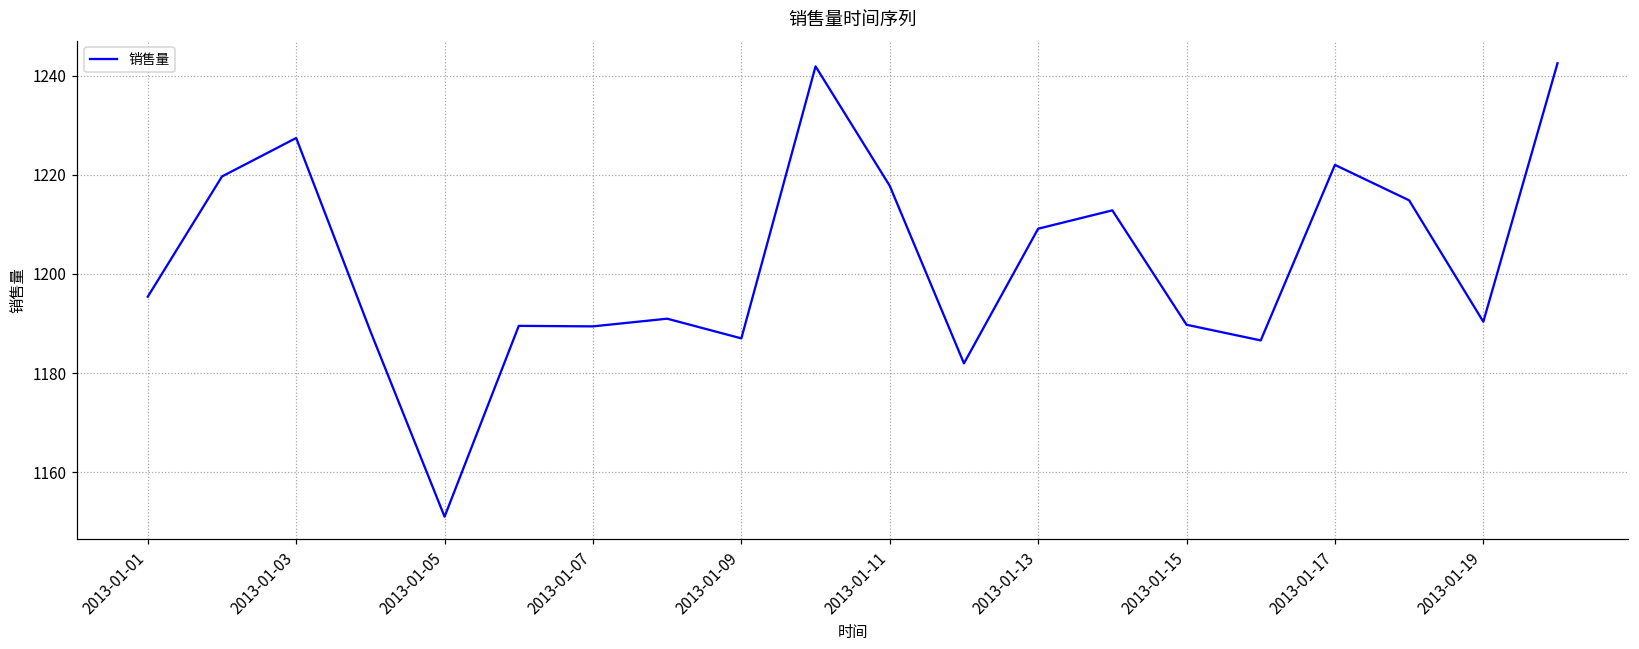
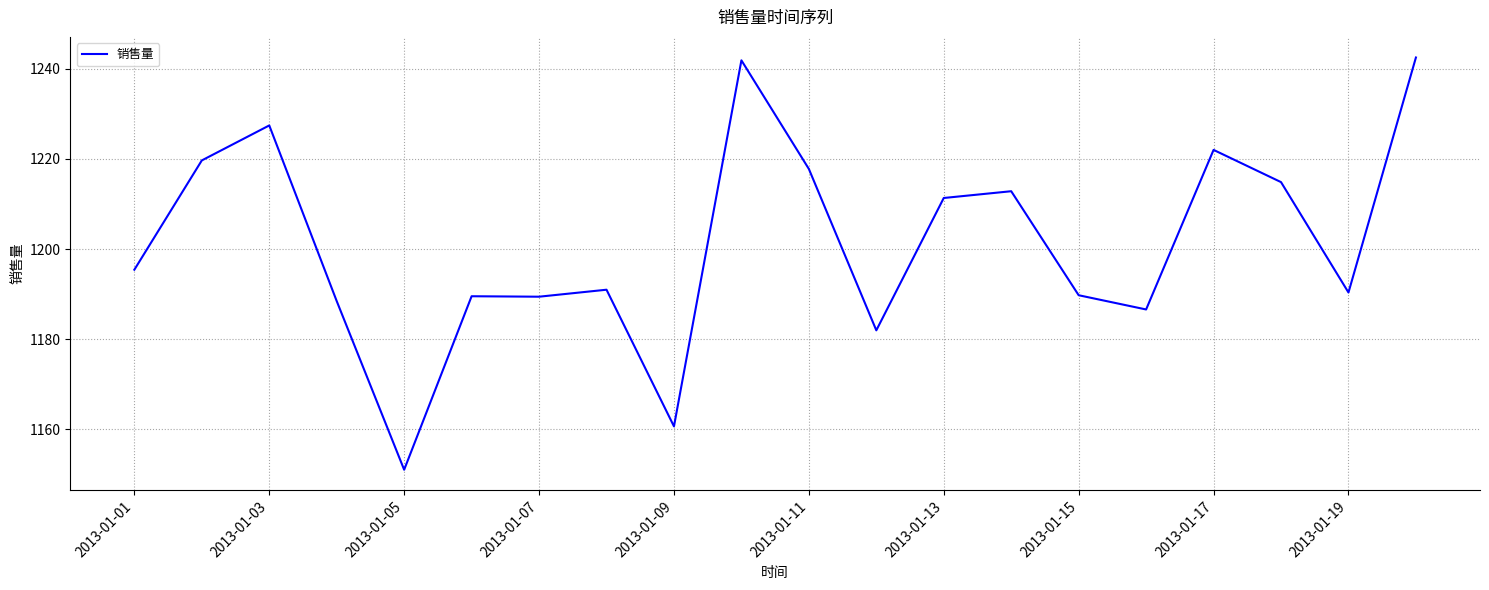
  {
    "2013-01-01": 1195,
    "2013-01-03": 1227,
    "2013-01-05": 1151,
    "2013-01-07": 1189,
-   "2013-01-09": 1187,
+   "2013-01-09": 1161,
    "2013-01-11": 1218,
-   "2013-01-13": 1209,
+   "2013-01-13": 1211,
    "2013-01-15": 1190,
    "2013-01-17": 1222,
    "2013-01-19": 1190
  }
